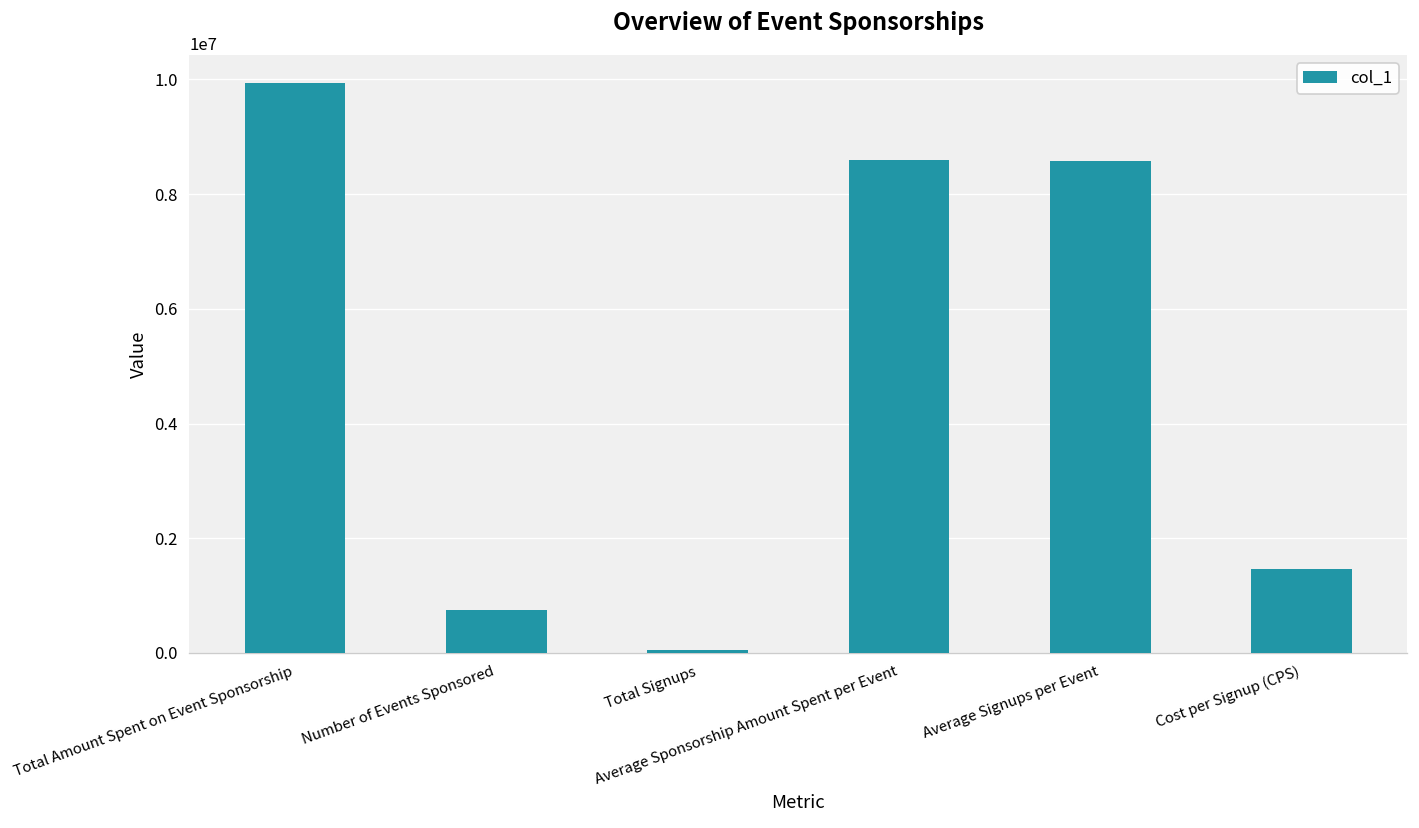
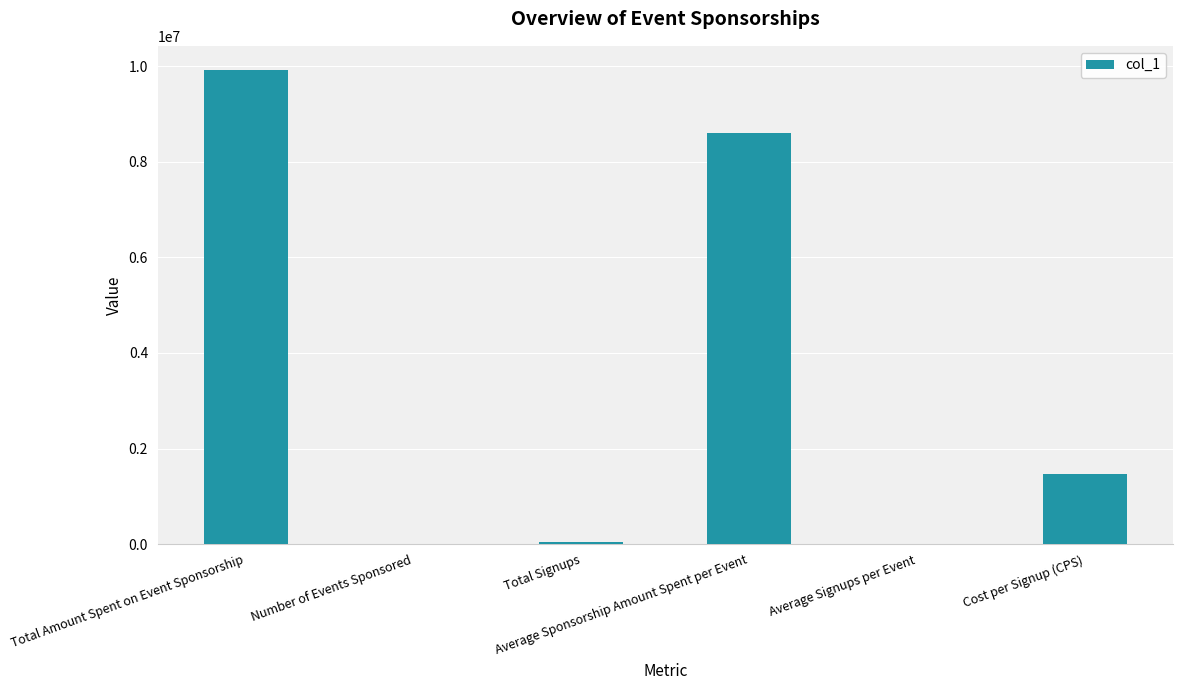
  {
    "Total Amount Spent on Event Sponsorship": 9900000,
-   "Number of Events Sponsored": 800000,
+   "Number of Events Sponsored": 0,
    "Average Sponsorship Amount Spent per Event": 8600000,
-   "Average Signups per Event": 8600000,
+   "Average Signups per Event": 0,
    "Cost per Signup (CPS)": 1500000
  }
